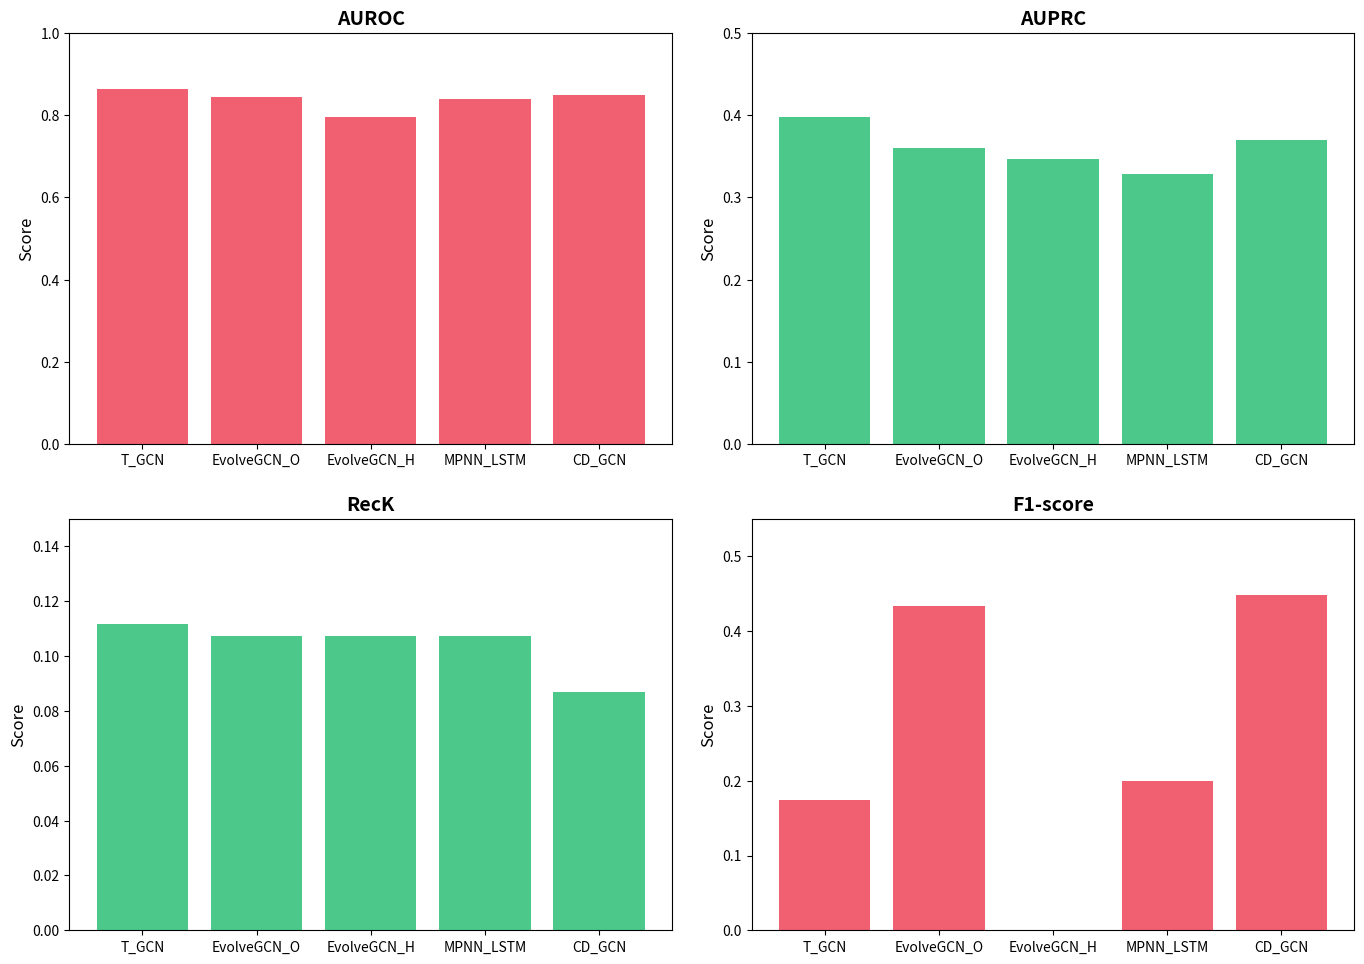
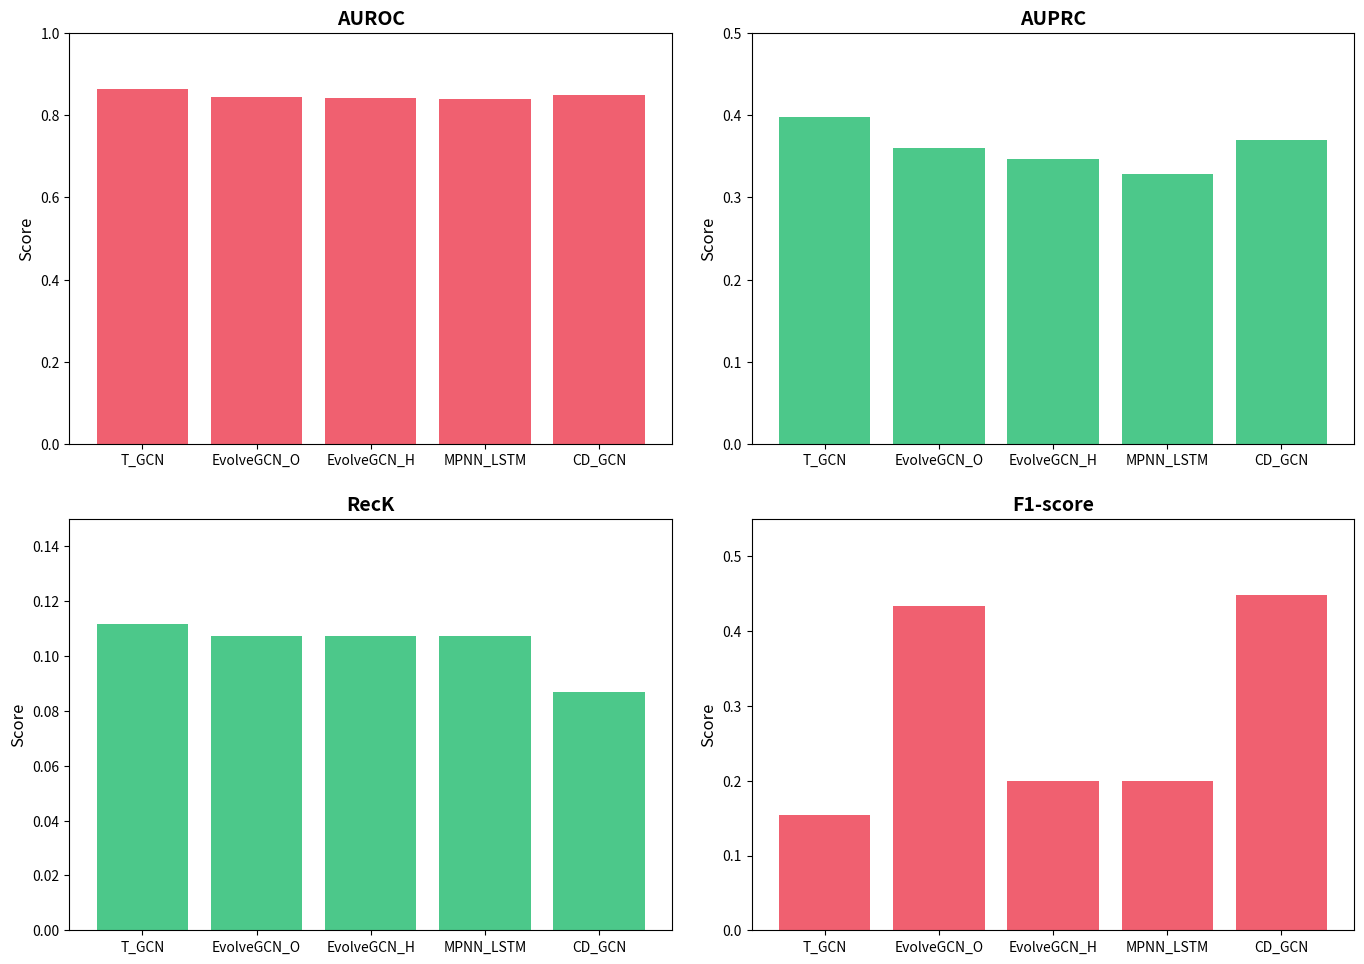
  {
    "AUROC": {
      "T_GCN": 0.86,
      "EvolveGCN_O": 0.84,
-     "EvolveGCN_H": 0.80,
+     "EvolveGCN_H": 0.84,
      "MPNN_LSTM": 0.84,
      "CD_GCN": 0.85
    },
    "AUPRC": {
      "T_GCN": 0.40,
      "EvolveGCN_O": 0.36,
      "EvolveGCN_H": 0.35,
      "MPNN_LSTM": 0.33,
      "CD_GCN": 0.37
    },
    "RecK": {
      "T_GCN": 0.112,
      "EvolveGCN_O": 0.107,
      "EvolveGCN_H": 0.107,
      "MPNN_LSTM": 0.107,
      "CD_GCN": 0.087
    },
    "F1-score": {
-     "T_GCN": 0.17,
+     "T_GCN": 0.15,
      "EvolveGCN_O": 0.43,
-     "EvolveGCN_H": 0.0,
+     "EvolveGCN_H": 0.2,
      "MPNN_LSTM": 0.20,
      "CD_GCN": 0.45
    }
  }
